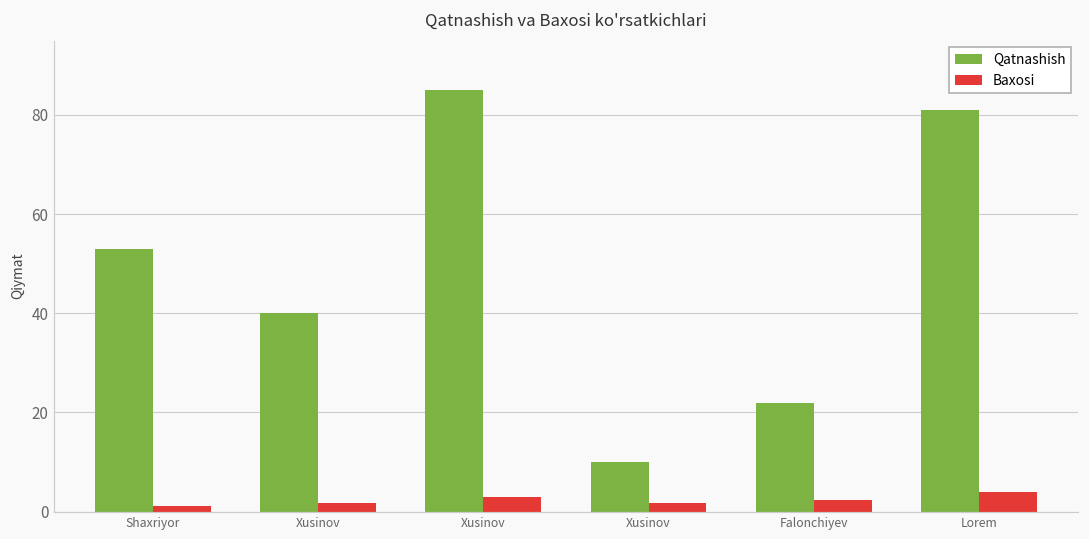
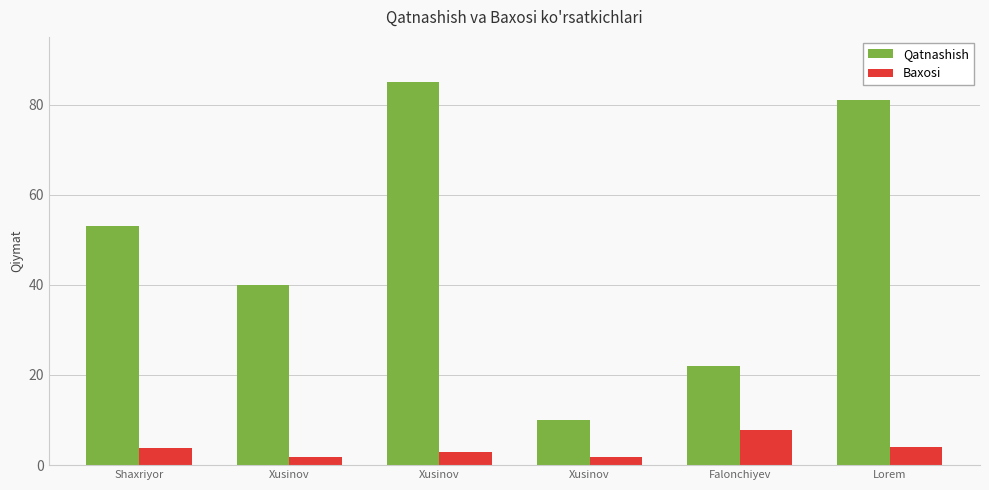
  {
    "Qatnashish": {
      "Shaxriyor": 53,
      "Falonchiyev": 22,
      "Lorem": 81
    },
    "Baxosi": {
-     "Shaxriyor": 1,
-     "Falonchiyev": 2,
+     "Shaxriyor": 4,
+     "Falonchiyev": 8,
      "Lorem": 4
    }
  }
